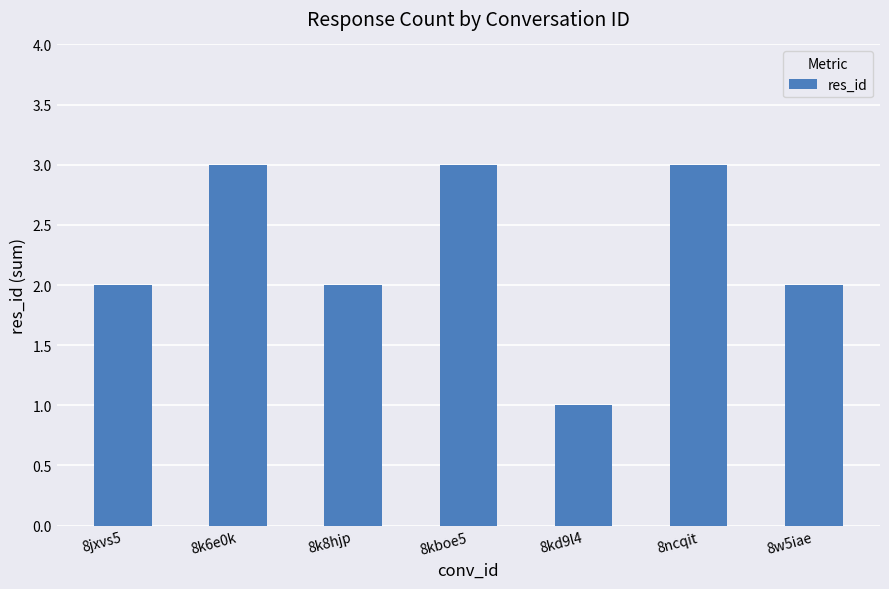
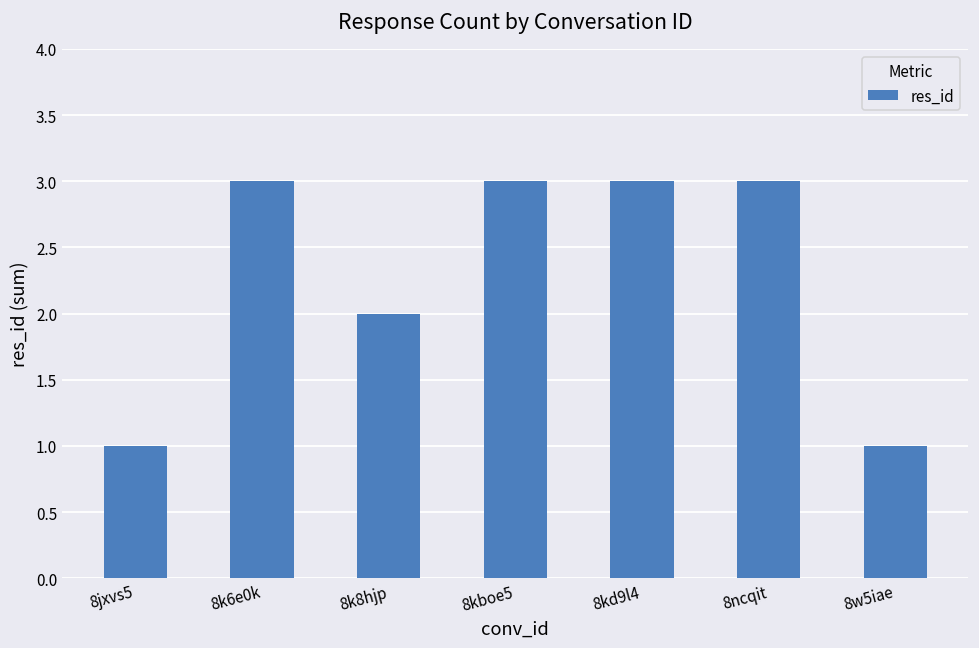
  {
-   "8jxvs5": 2,
+   "8jxvs5": 1,
    "8k6e0k": 3,
    "8k8hjp": 2,
    "8kboe5": 3,
-   "8kd9l4": 1,
+   "8kd9l4": 3,
    "8ncqit": 3,
-   "8w5iae": 2
+   "8w5iae": 1
  }
